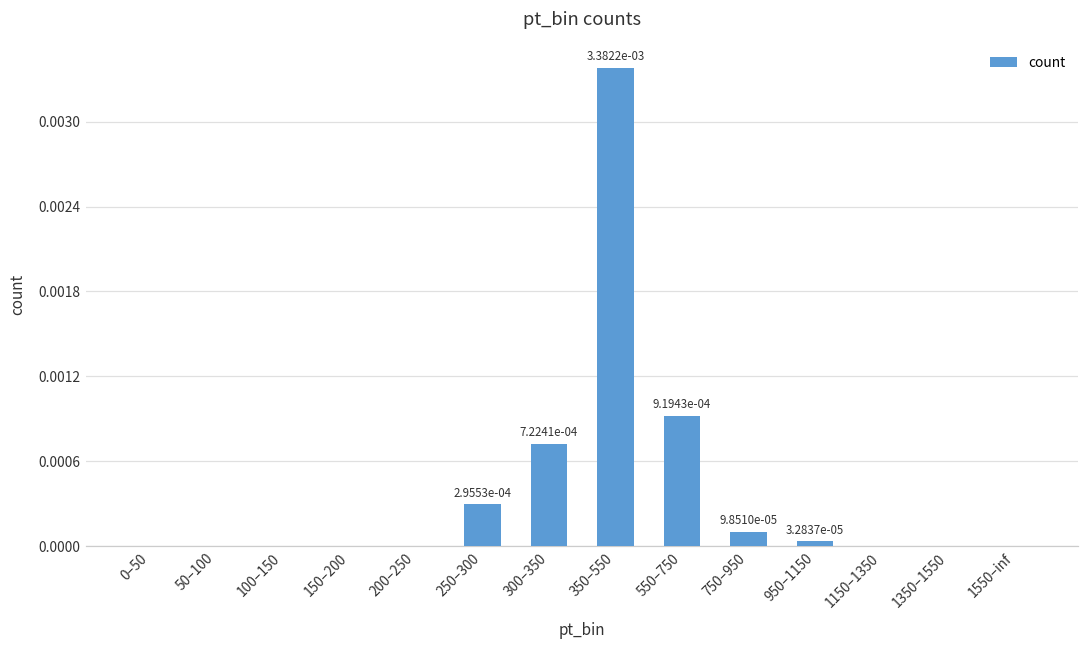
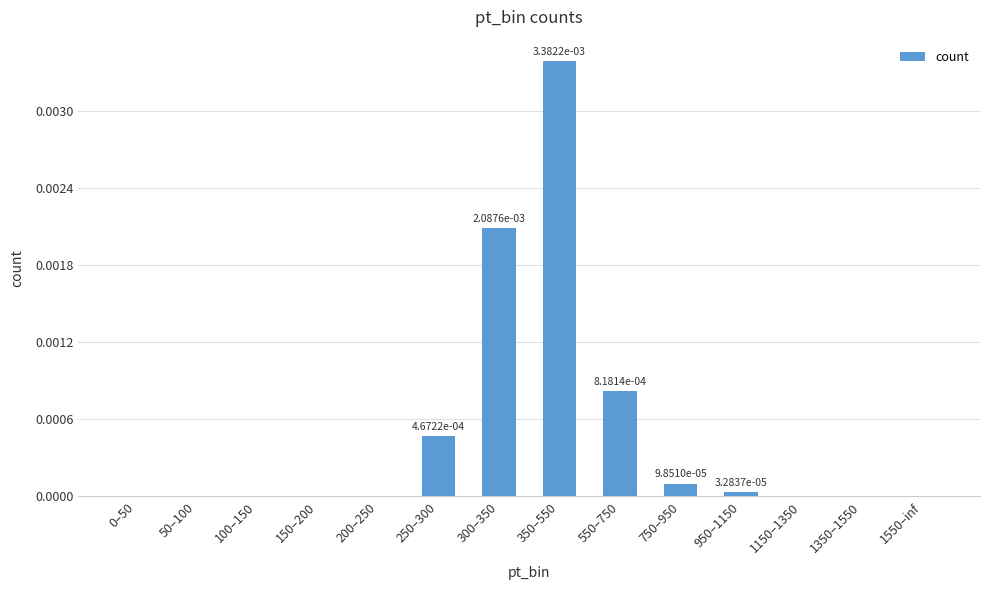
  {
-   "250–300": "2.9553e-04",
-   "300–350": "7.2241e-04",
+   "250–300": "4.6722e-04",
+   "300–350": "2.0876e-03",
    "350–550": "3.3822e-03",
-   "550–750": "9.1943e-04",
+   "550–750": "8.1814e-04",
    "750–950": "9.8510e-05",
    "950–1150": "3.2837e-05"
  }
